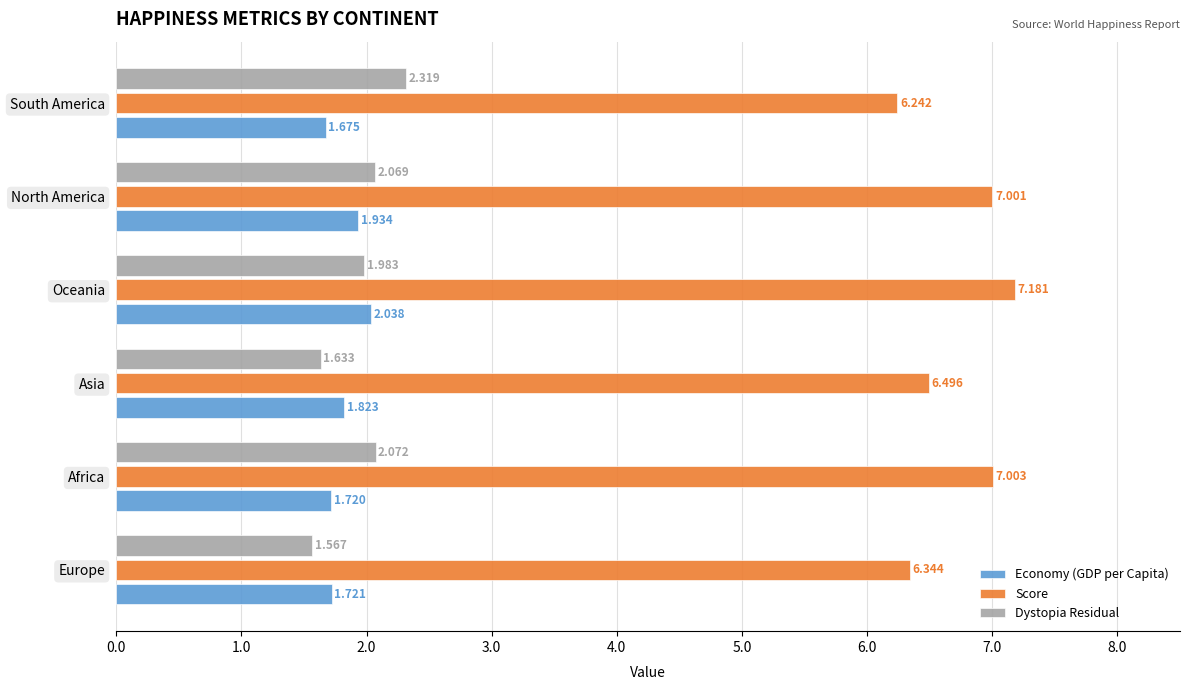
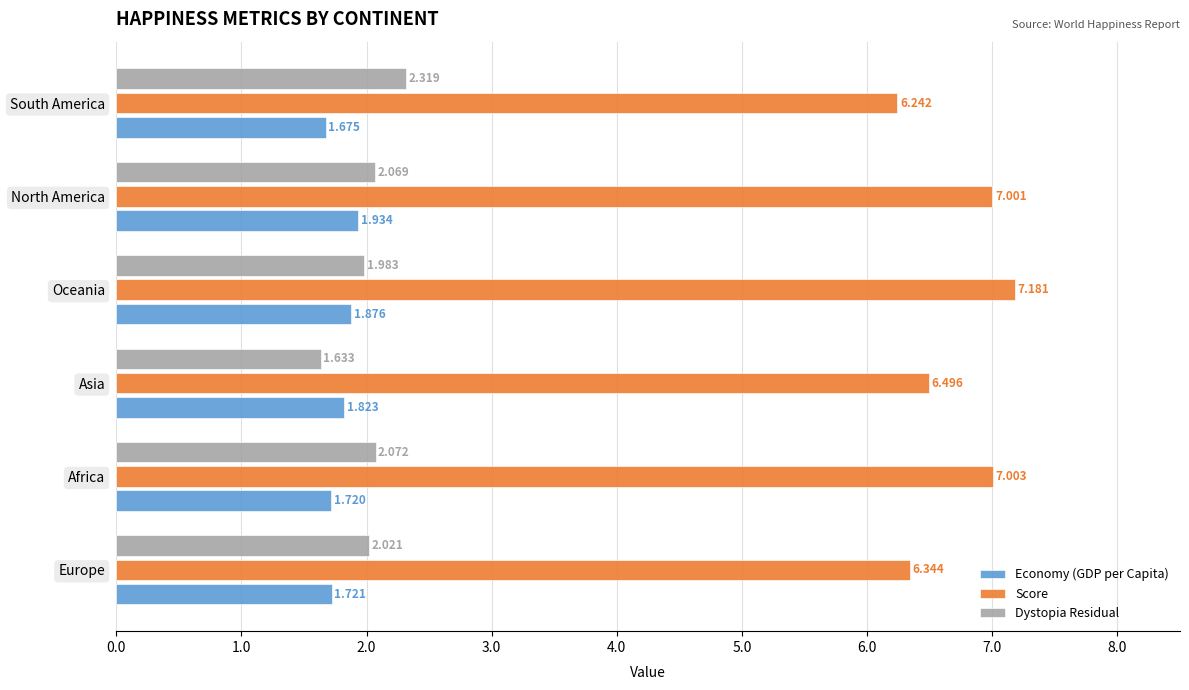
  {
    "Economy (GDP per Capita)": {
      "South America": 1.675,
      "North America": 1.934,
-     "Oceania": 2.038,
+     "Oceania": 1.876,
      "Asia": 1.823,
      "Africa": 1.720,
      "Europe": 1.721
    },
    "Score": {
      "South America": 6.242,
      "North America": 7.001,
      "Oceania": 7.181,
      "Asia": 6.496,
      "Africa": 7.003,
      "Europe": 6.344
    },
    "Dystopia Residual": {
      "South America": 2.319,
      "North America": 2.069,
      "Oceania": 1.983,
      "Asia": 1.633,
      "Africa": 2.072,
-     "Europe": 1.567
+     "Europe": 2.021
    }
  }
